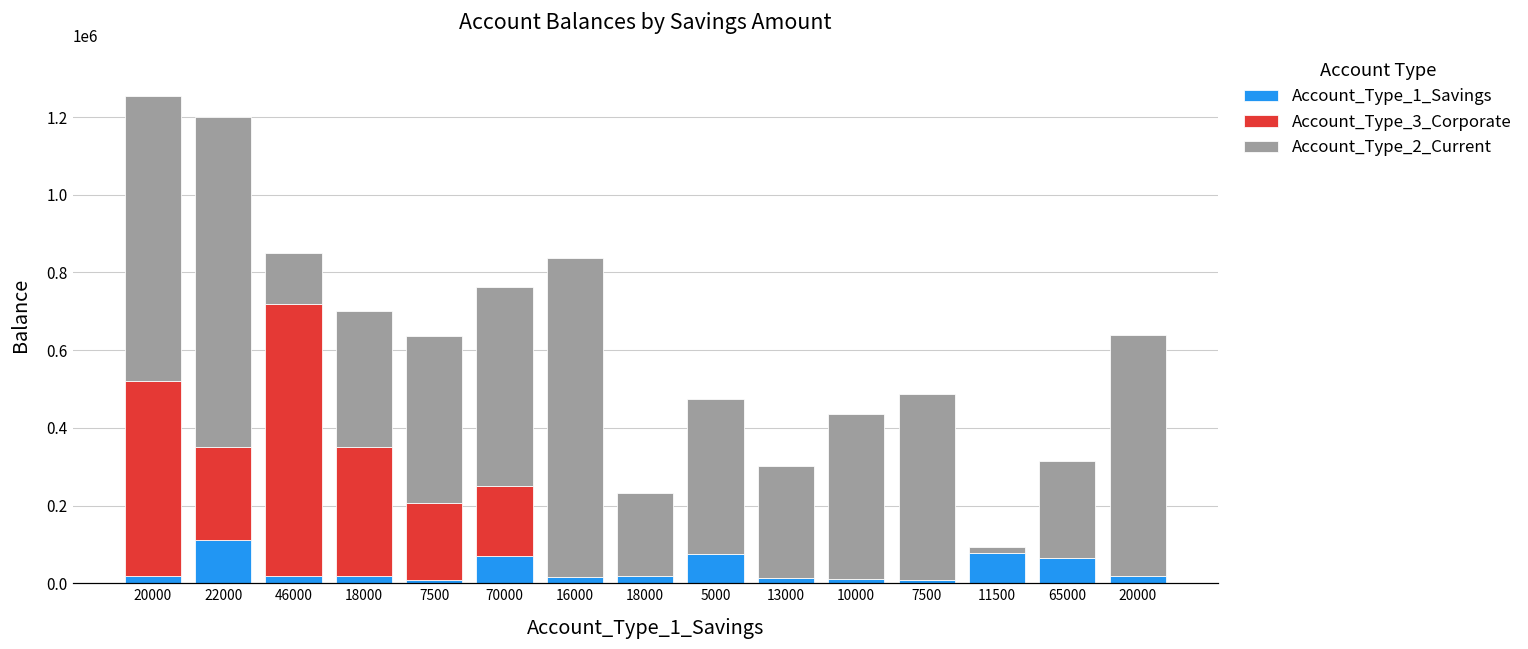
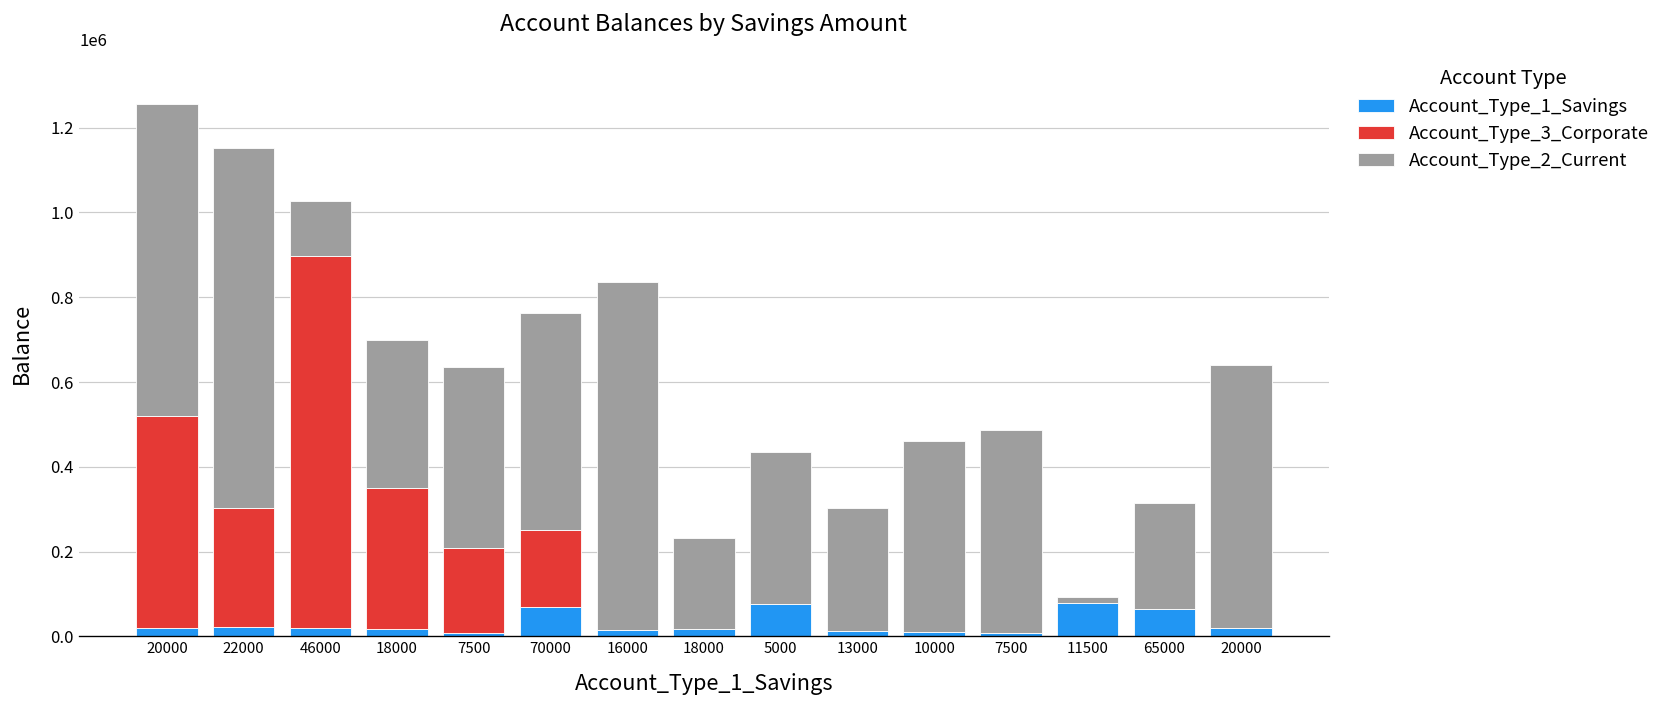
  {
    "Account_Type_1_Savings": {
-     "22000": 110000,
+     "22000": 20000,
      "46000": 20000,
      "70000": 70000,
      "16000": 20000,
      "5000": 80000,
      "13000": 10000,
      "10000": 10000,
      "11500": 80000,
      "65000": 70000
    },
    "Account_Type_3_Corporate": {
-     "22000": 240000,
-     "46000": 700000,
+     "22000": 280000,
+     "46000": 880000,
      "70000": 180000,
      "16000": 0,
      "5000": 0,
      "13000": 0,
      "10000": 0,
      "11500": 0,
      "65000": 0
    },
    "Account_Type_2_Current": {
      "22000": 850000,
      "46000": 130000,
      "70000": 510000,
      "16000": 820000,
-     "5000": 400000,
+     "5000": 360000,
      "13000": 290000,
-     "10000": 430000,
+     "10000": 450000,
      "11500": 20000,
      "65000": 250000
    }
  }
